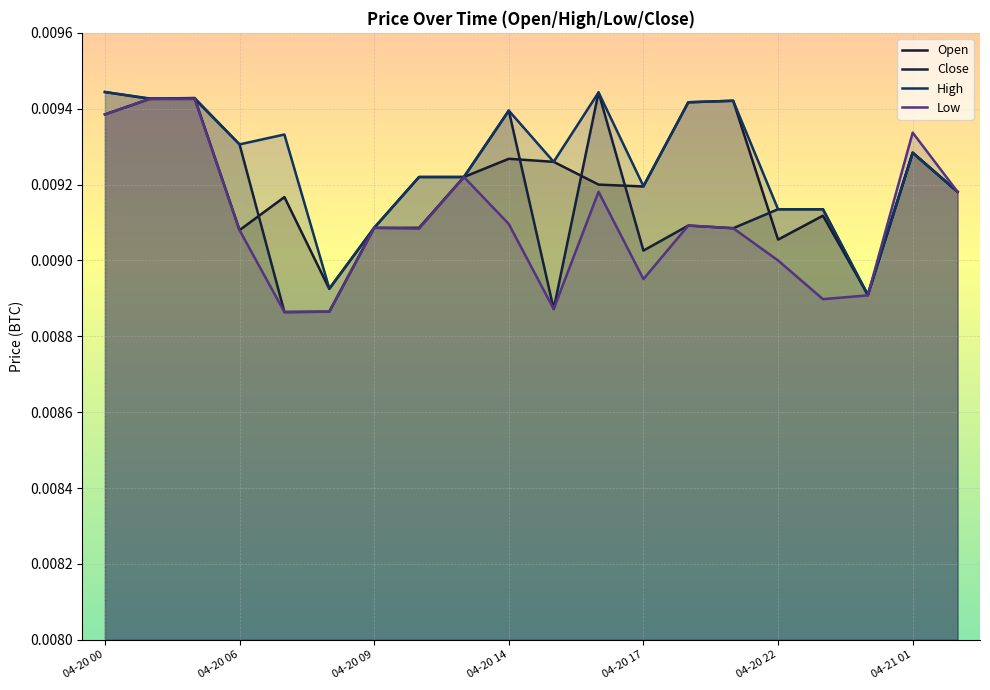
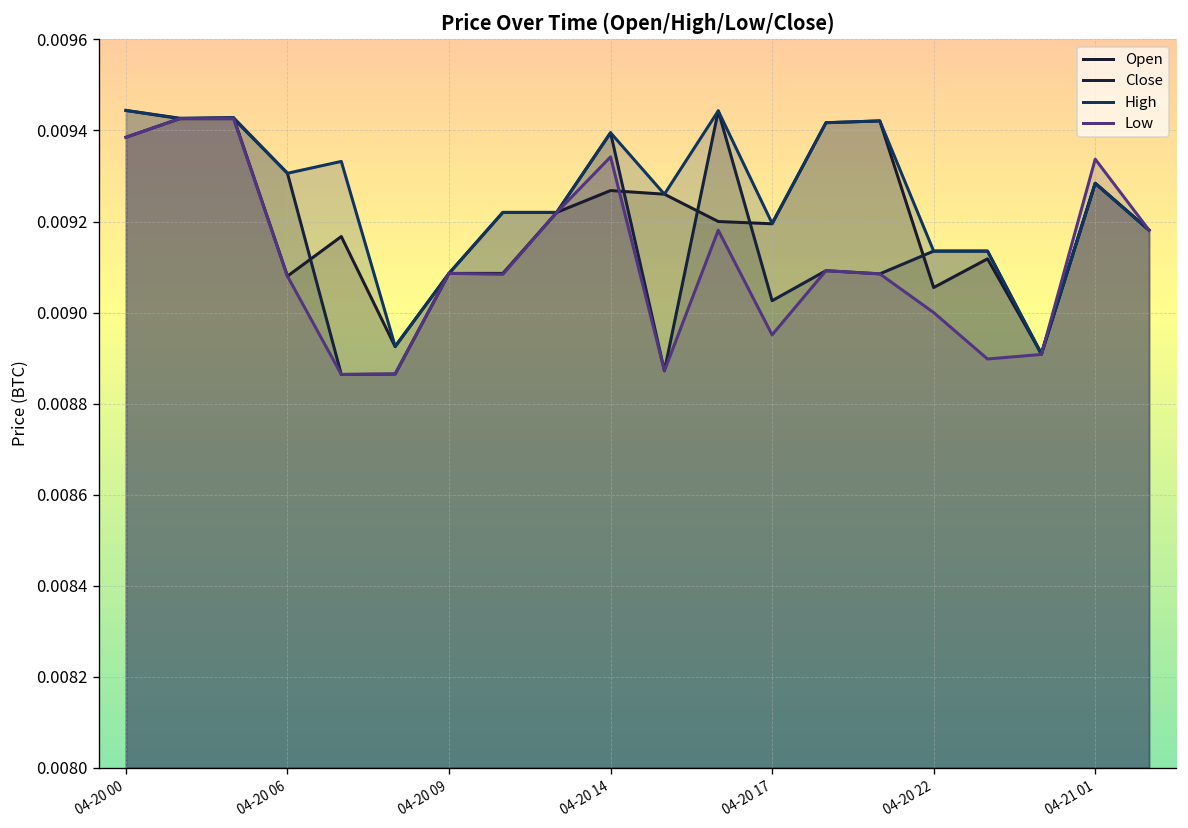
  {
    "Low": {
-     "04-20 14": 0.00910,
+     "04-20 14": 0.00934,
      "04-20 17": 0.00895,
      "04-20 22": 0.00900,
      "04-21 01": 0.00934
    }
  }
